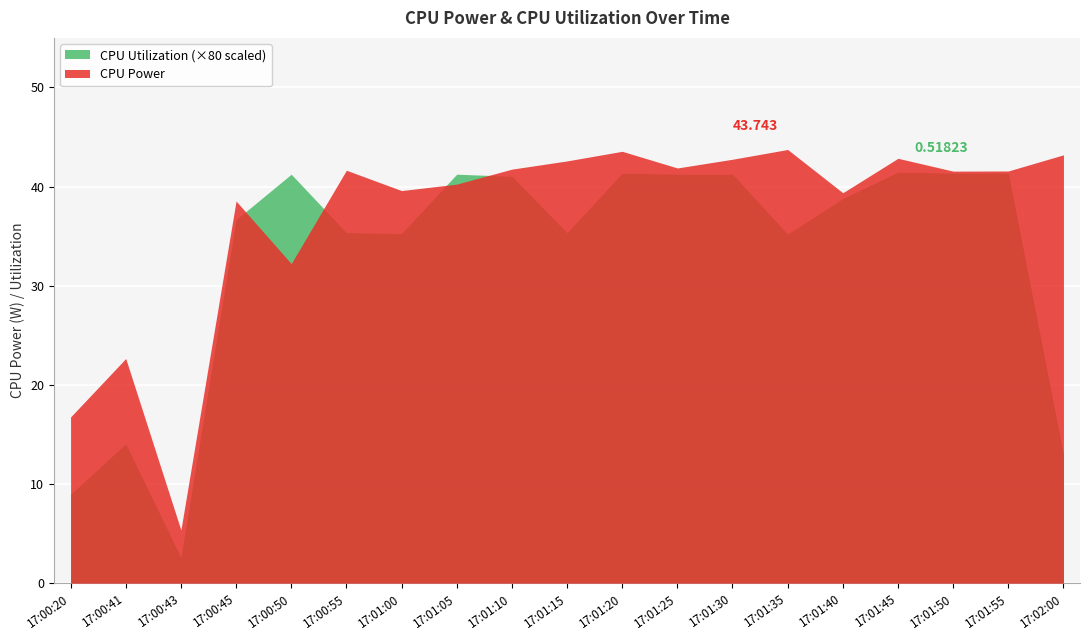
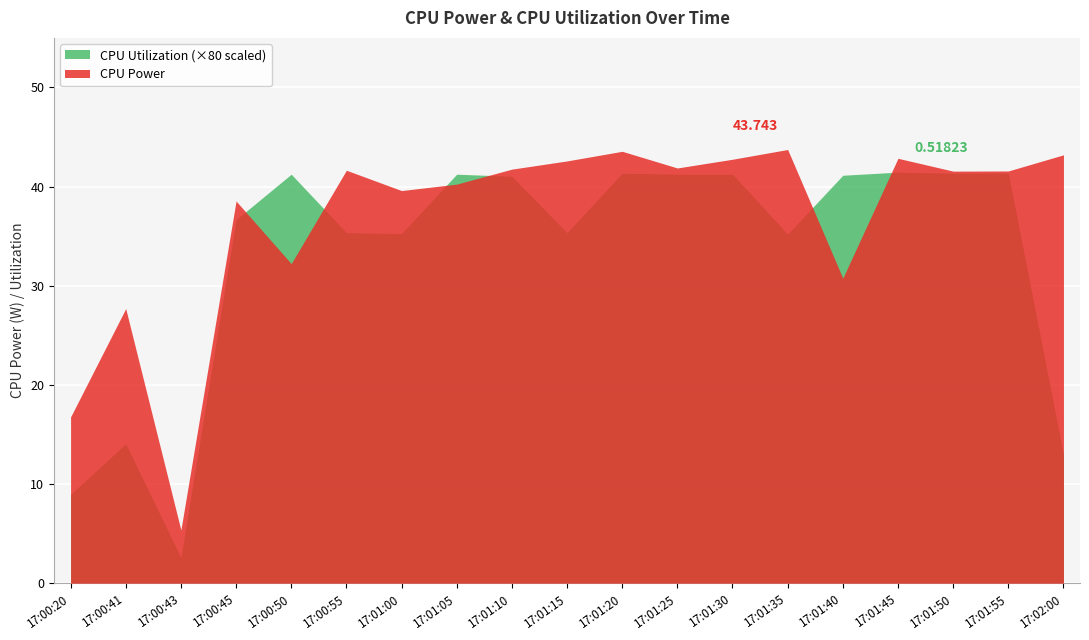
  {
    "CPU Utilization (×80 scaled)": {
      "17:00:20": 9,
      "17:00:41": 14,
      "17:00:43": 3,
      "17:00:45": 37,
      "17:00:50": 41,
      "17:00:55": 35,
      "17:01:00": 35,
      "17:01:05": 41,
      "17:01:10": 41,
      "17:01:15": 35,
      "17:01:20": 41,
      "17:01:25": 41,
      "17:01:30": 41,
      "17:01:35": 35,
-     "17:01:40": 39,
+     "17:01:40": 41,
      "17:01:45": 41,
      "17:02:00": 13
    },
    "CPU Power": {
      "17:00:20": 17,
-     "17:00:41": 23,
+     "17:00:41": 28,
      "17:00:43": 5,
      "17:00:45": 39,
      "17:00:50": 32,
      "17:00:55": 42,
      "17:01:00": 40,
      "17:01:05": 40,
      "17:01:10": 42,
      "17:01:15": 43,
      "17:01:20": 44,
      "17:01:25": 42,
      "17:01:30": 43,
-     "17:01:40": 39,
+     "17:01:40": 31,
      "17:01:45": 43,
      "17:02:00": 43
    }
  }
